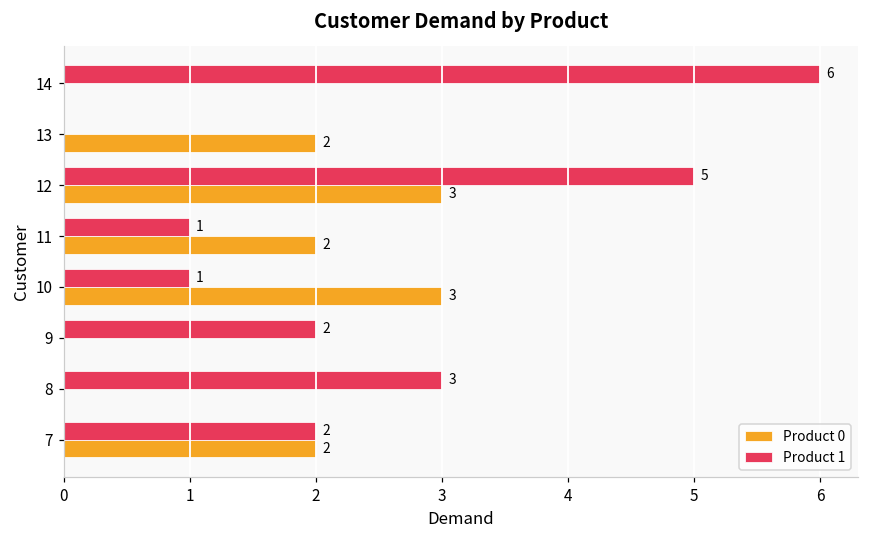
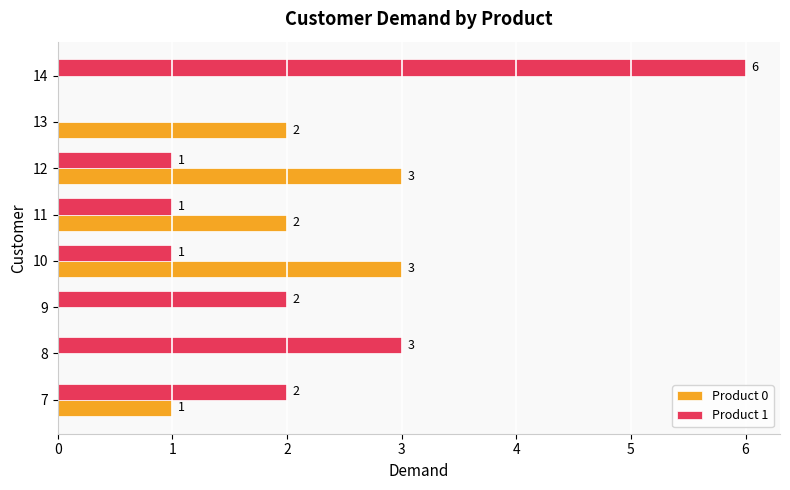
  {
    "Product 0": {
      "13": 2,
      "12": 3,
      "11": 2,
      "10": 3,
-     "7": 2
+     "7": 1
    },
    "Product 1": {
      "14": 6,
-     "12": 5,
+     "12": 1,
      "11": 1,
      "10": 1,
      "9": 2,
      "8": 3,
      "7": 2
    }
  }
